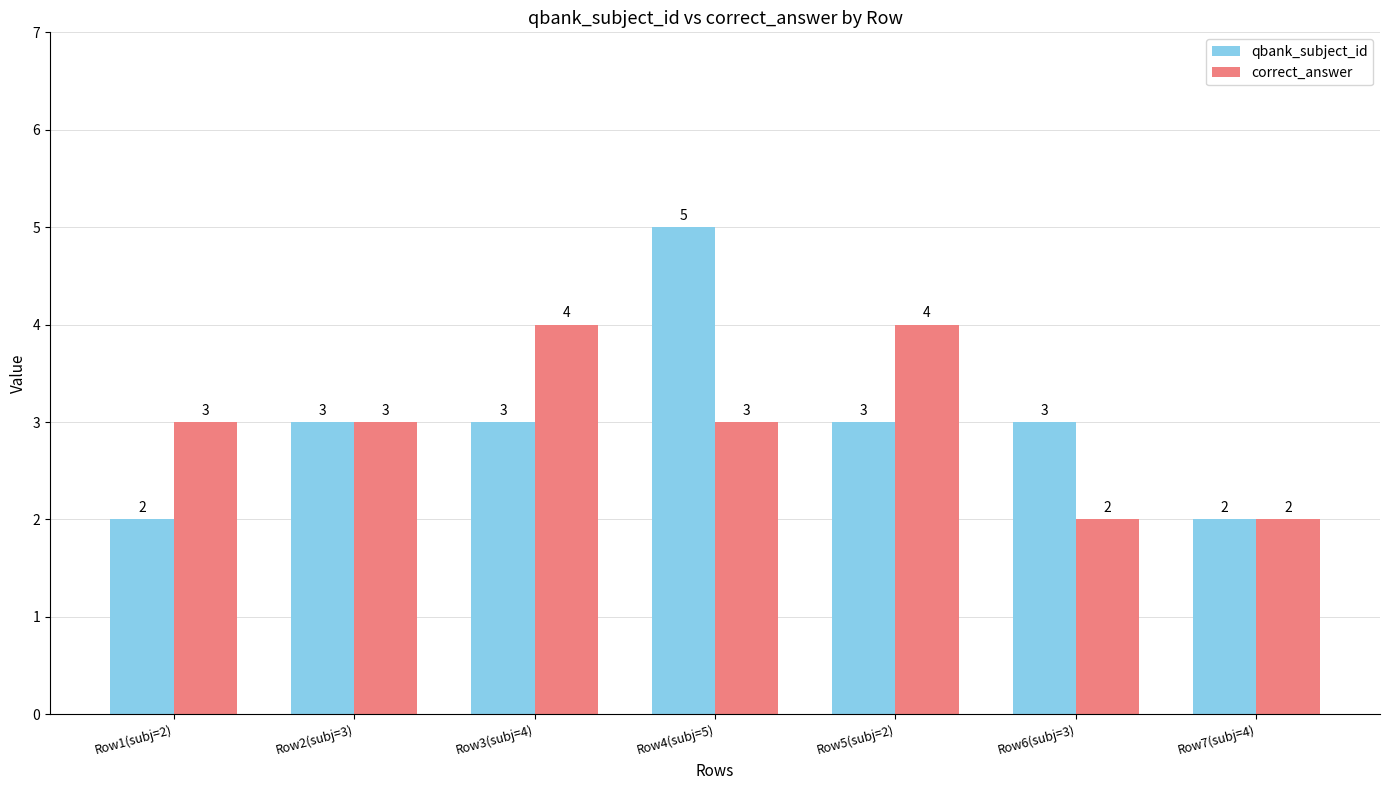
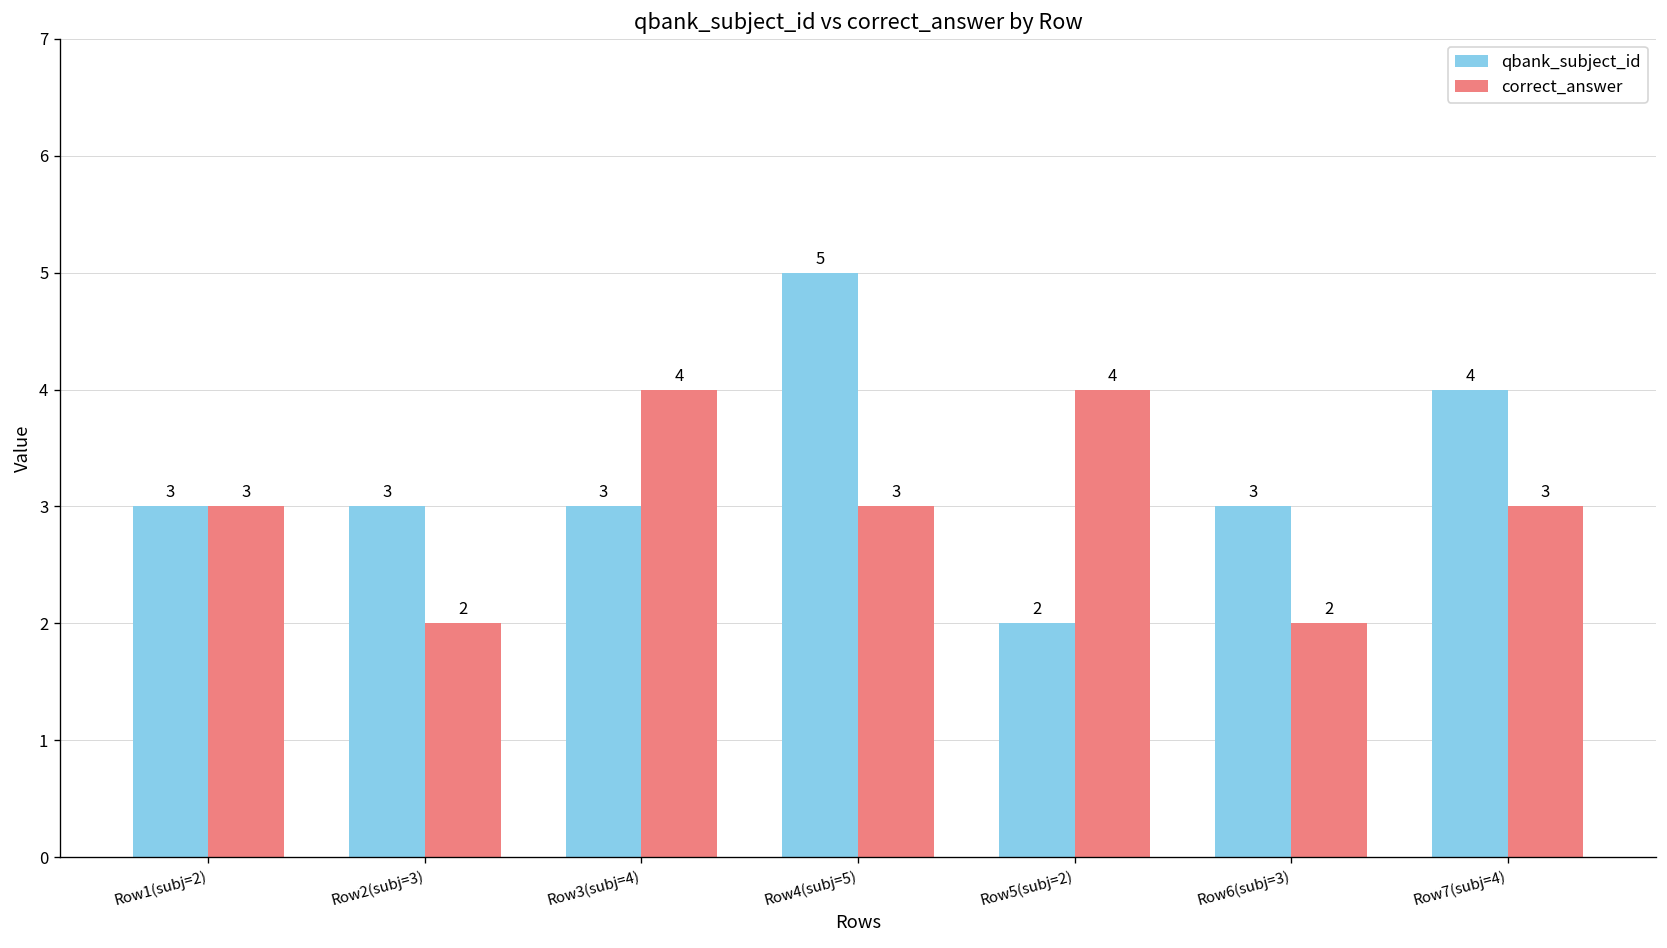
  {
    "qbank_subject_id": {
-     "Row1(subj=2)": 2,
+     "Row1(subj=2)": 3,
      "Row2(subj=3)": 3,
      "Row3(subj=4)": 3,
      "Row4(subj=5)": 5,
-     "Row5(subj=2)": 3,
+     "Row5(subj=2)": 2,
      "Row6(subj=3)": 3,
-     "Row7(subj=4)": 2
+     "Row7(subj=4)": 4
    },
    "correct_answer": {
      "Row1(subj=2)": 3,
-     "Row2(subj=3)": 3,
+     "Row2(subj=3)": 2,
      "Row3(subj=4)": 4,
      "Row4(subj=5)": 3,
      "Row5(subj=2)": 4,
      "Row6(subj=3)": 2,
-     "Row7(subj=4)": 2
+     "Row7(subj=4)": 3
    }
  }
